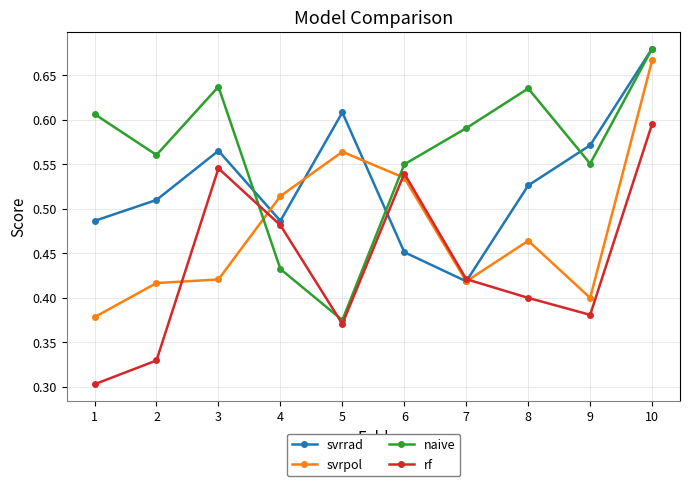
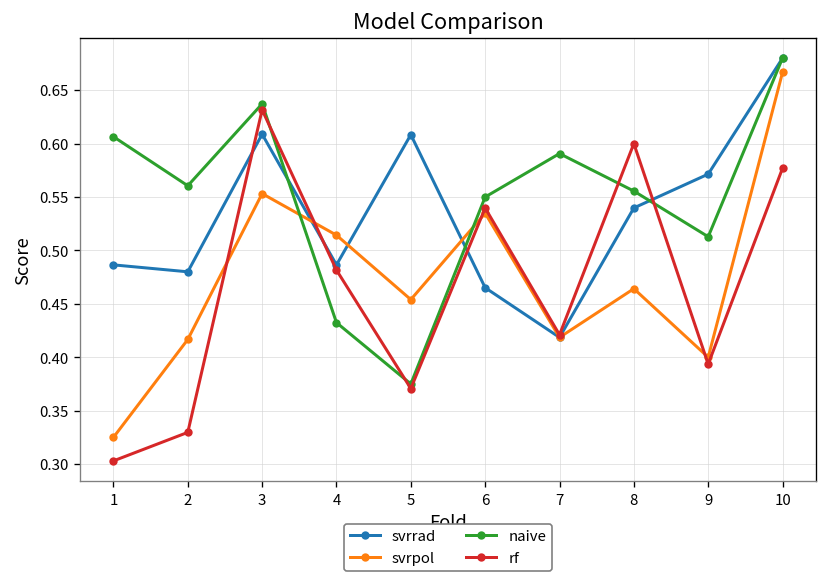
  {
    "svrrad": {
      "1": 0.49,
-     "2": 0.51,
-     "3": 0.57,
+     "2": 0.48,
+     "3": 0.61,
      "4": 0.49,
      "5": 0.61,
-     "6": 0.45,
-     "8": 0.53,
+     "6": 0.47,
+     "8": 0.54,
      "9": 0.57
    },
    "svrpol": {
-     "1": 0.38,
+     "1": 0.33,
      "2": 0.42,
-     "3": 0.42,
+     "3": 0.55,
      "4": 0.51,
-     "5": 0.56,
+     "5": 0.45,
      "6": 0.53,
      "8": 0.46,
      "9": 0.40,
      "10": 0.67
    },
    "naive": {
      "1": 0.61,
      "2": 0.56,
      "3": 0.64,
      "4": 0.43,
      "5": 0.38,
      "6": 0.55,
      "7": 0.59,
-     "8": 0.64,
-     "9": 0.55
+     "8": 0.56,
+     "9": 0.51
    },
    "rf": {
      "1": 0.30,
      "2": 0.33,
-     "3": 0.55,
+     "3": 0.63,
      "4": 0.48,
      "5": 0.37,
      "6": 0.54,
-     "8": 0.4,
-     "9": 0.38,
-     "10": 0.60
+     "8": 0.6,
+     "9": 0.39,
+     "10": 0.58
    }
  }
